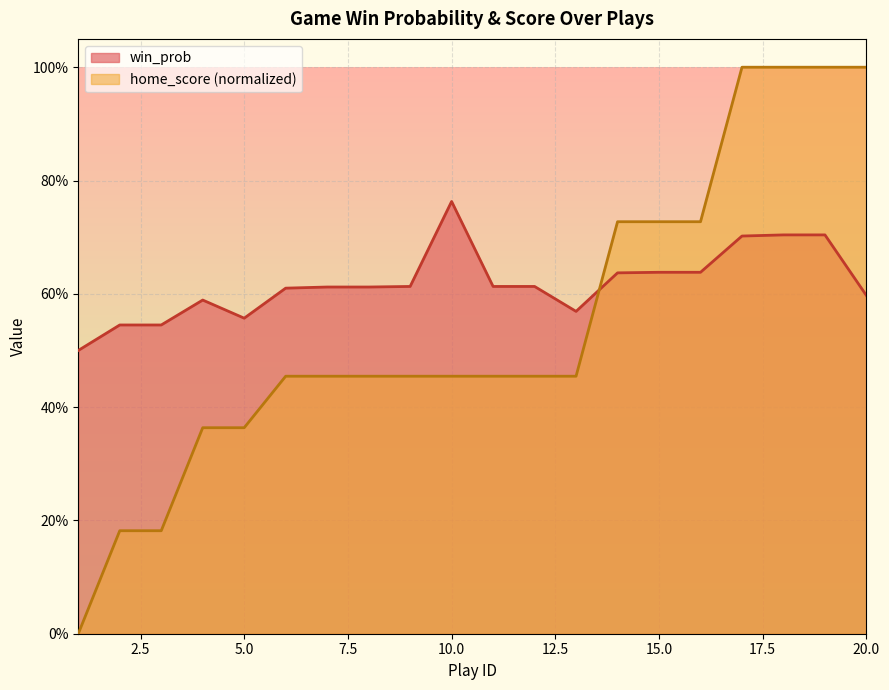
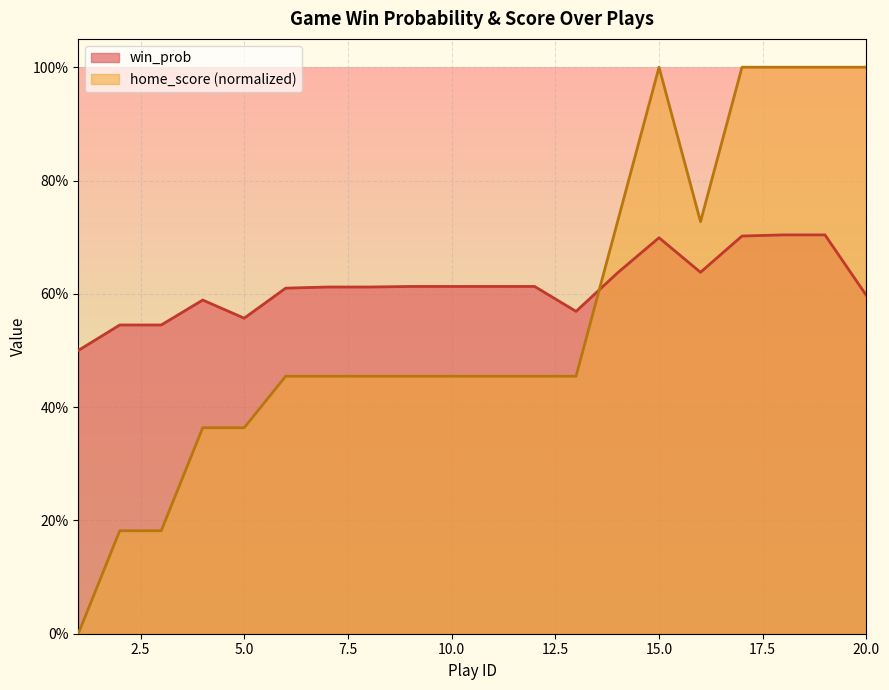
  {
    "win_prob": {
      "5.0": "56%",
-     "10.0": "76%",
-     "15.0": "64%",
+     "10.0": "61%",
+     "15.0": "70%",
      "20.0": "60%"
    },
    "home_score (normalized)": {
      "5.0": "36%",
      "10.0": "45%",
-     "15.0": "73%",
+     "15.0": "100%",
      "20.0": "100%"
    }
  }
